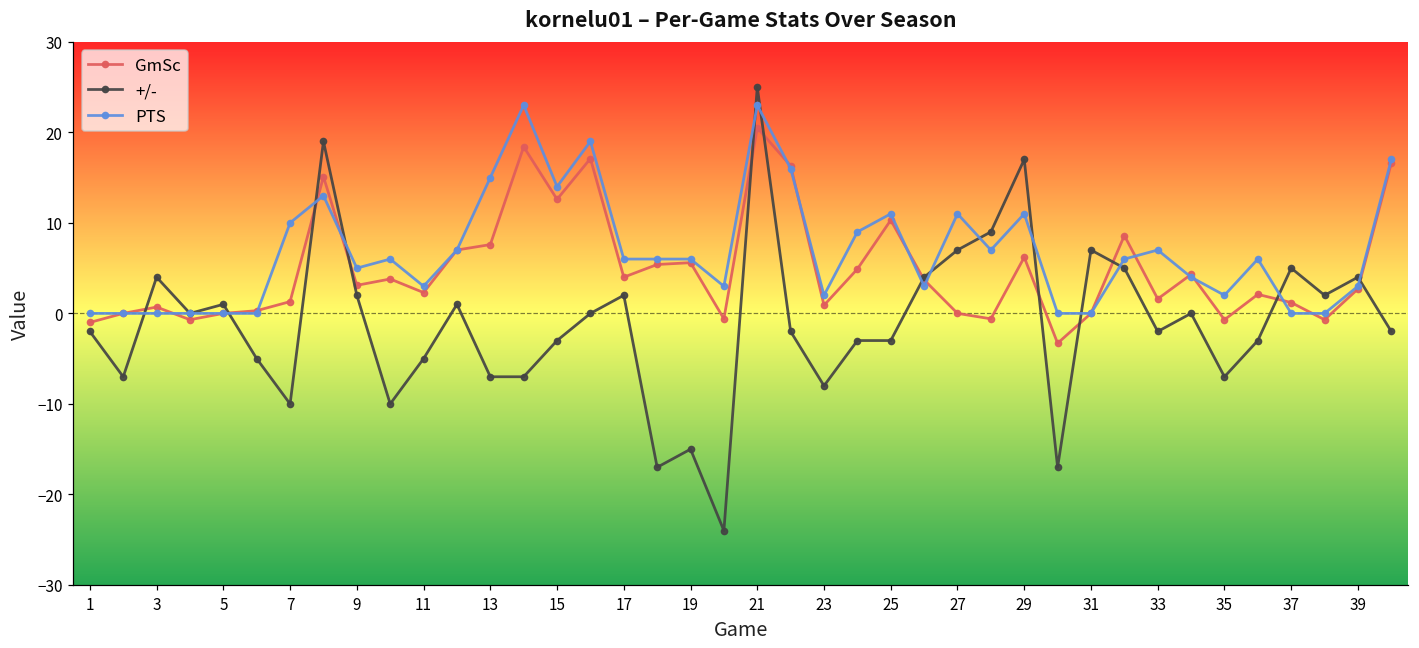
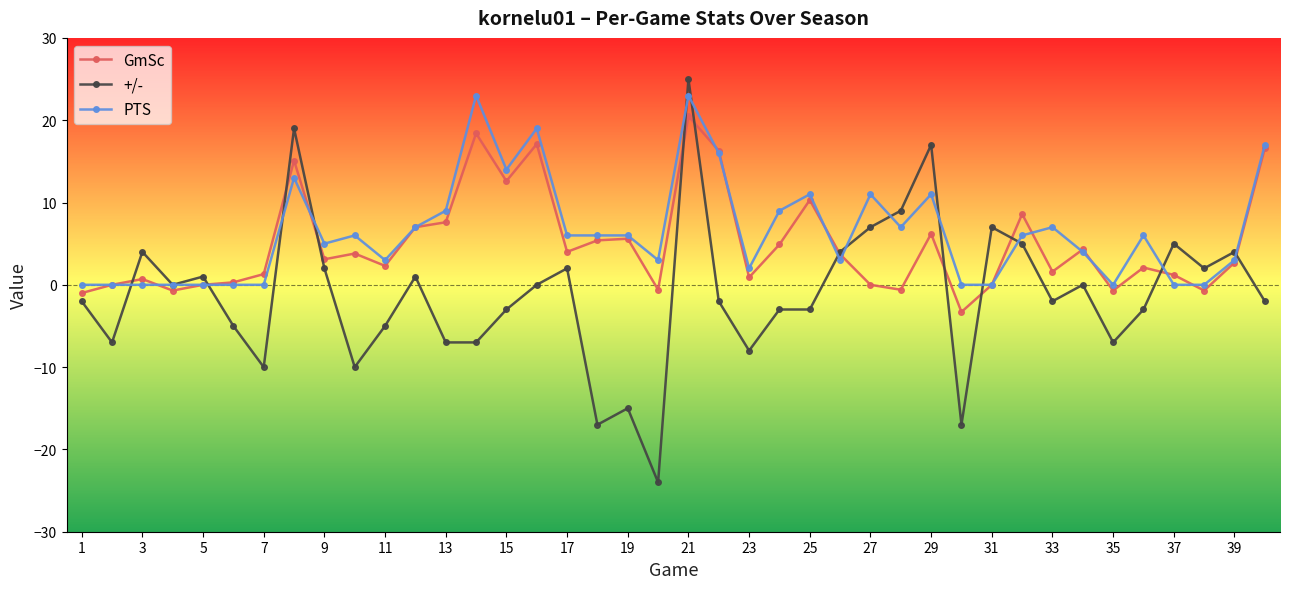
  {
    "GmSc": {
      "1": -1,
      "3": 1,
      "7": 1,
      "9": 3,
      "11": 2,
      "13": 8,
      "15": 13,
      "17": 4,
      "19": 6,
      "21": 21,
      "23": 1,
      "25": 10,
      "27": 0,
      "29": 6,
      "33": 2,
      "35": -1,
      "37": 1
    },
    "+/-": {
      "1": -2,
      "3": 4,
      "5": 1,
      "7": -10,
      "9": 2,
      "11": -5,
      "13": -7,
      "15": -3,
      "17": 2,
      "19": -15,
      "21": 25,
      "23": -8,
      "25": -3,
      "27": 7,
      "29": 17,
      "31": 7,
      "33": -2,
      "35": -7,
      "37": 5,
      "39": 4
    },
    "PTS": {
      "1": 0,
      "3": 0,
-     "7": 10,
+     "7": 0,
      "9": 5,
      "11": 3,
-     "13": 15,
+     "13": 9,
      "15": 14,
      "17": 6,
      "19": 6,
      "21": 23,
      "23": 2,
      "25": 11,
      "27": 11,
      "29": 11,
      "33": 7,
-     "35": 2,
+     "35": 0,
      "37": 0
    }
  }
